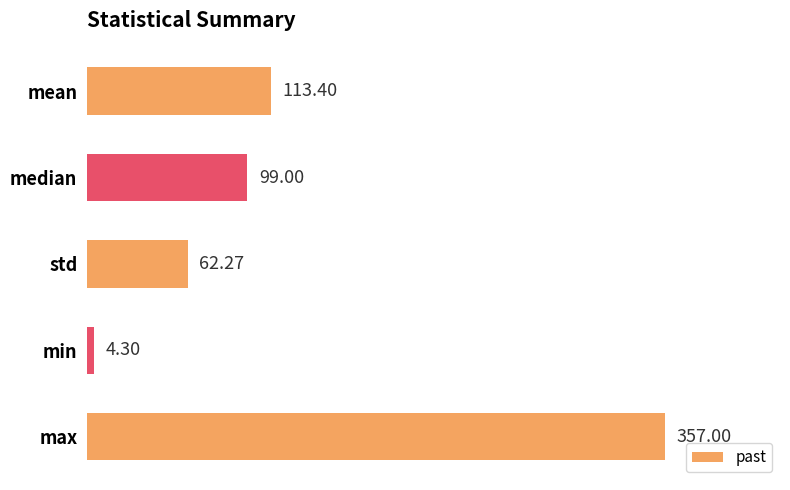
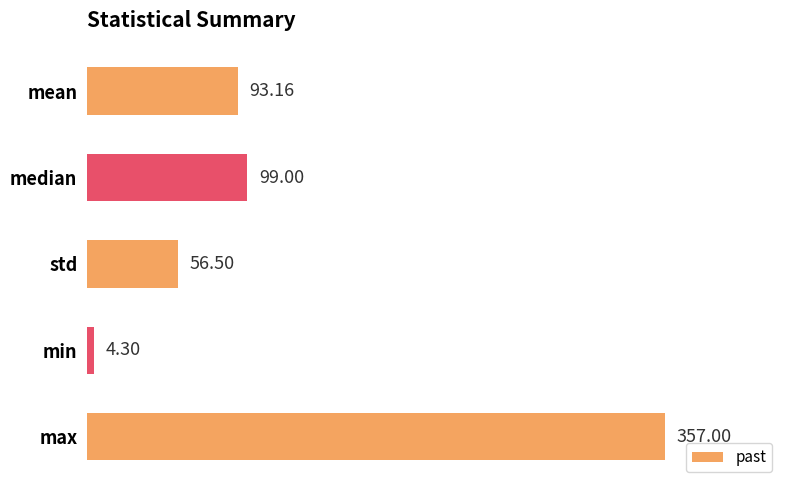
  {
-   "mean": 113.40,
+   "mean": 93.16,
    "median": 99.00,
-   "std": 62.27,
+   "std": 56.50,
    "min": 4.30
  }
